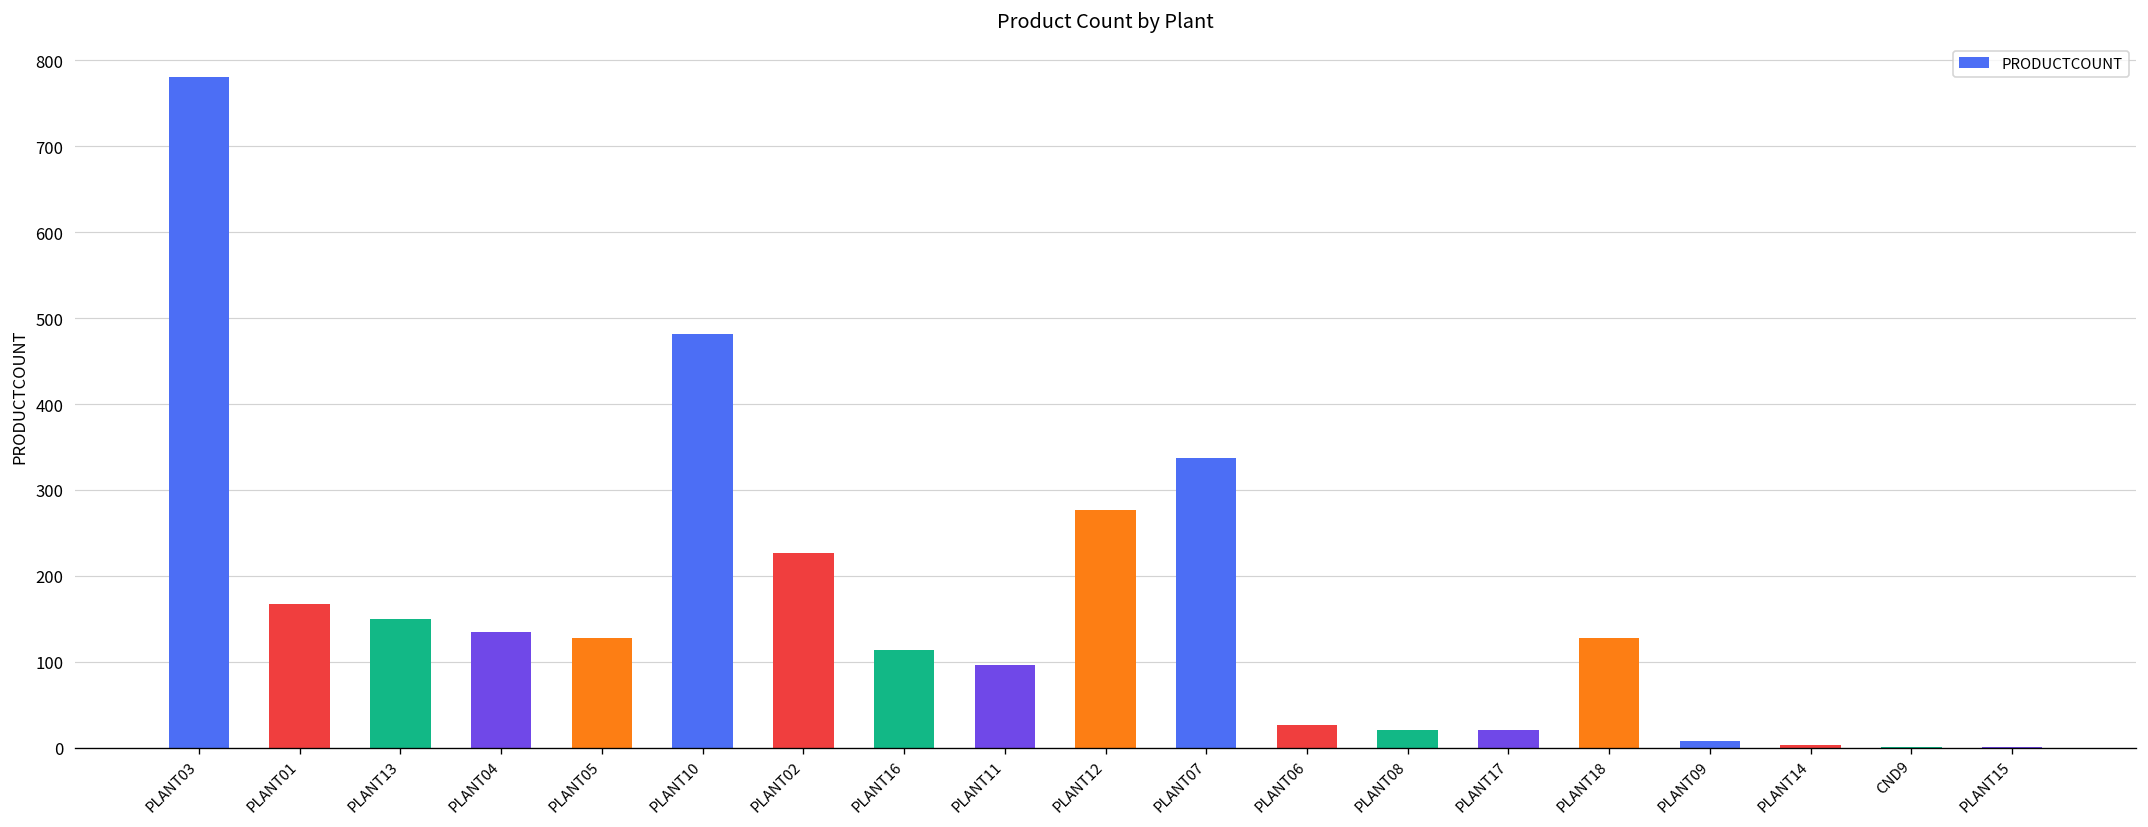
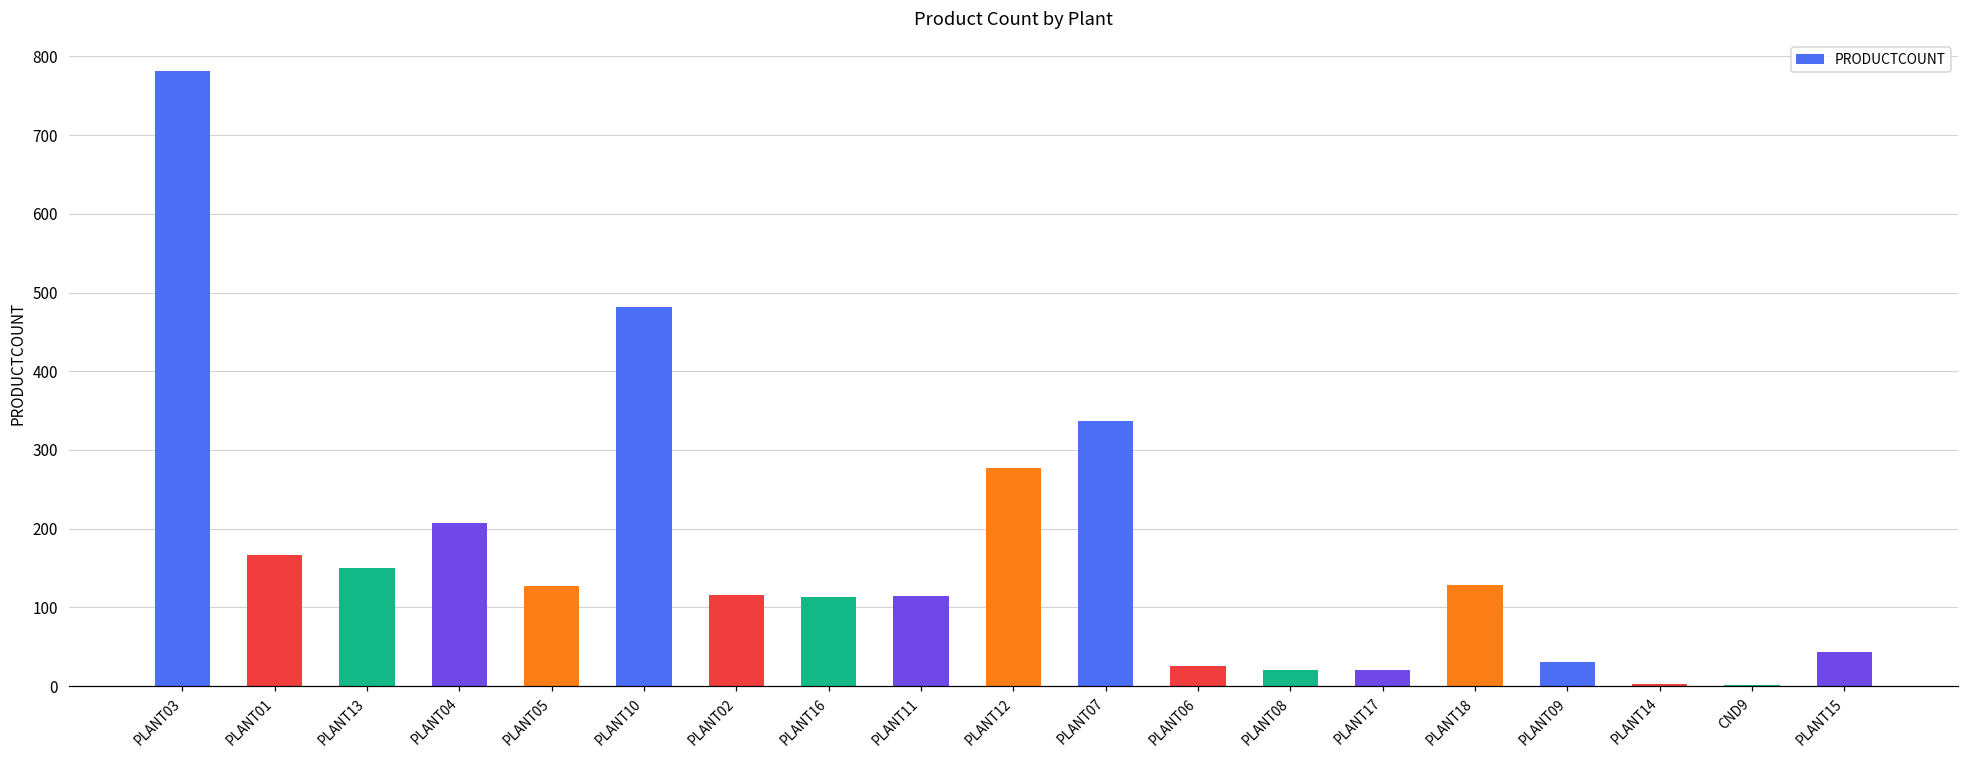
  {
    "PLANT03": 780,
    "PLANT01": 170,
    "PLANT13": 150,
-   "PLANT04": 130,
+   "PLANT04": 210,
    "PLANT05": 130,
    "PLANT10": 480,
-   "PLANT02": 230,
+   "PLANT02": 120,
    "PLANT16": 110,
-   "PLANT11": 100,
+   "PLANT11": 110,
    "PLANT12": 280,
    "PLANT07": 340,
    "PLANT06": 30,
    "PLANT08": 20,
    "PLANT17": 20,
    "PLANT18": 130,
-   "PLANT09": 10,
-   "PLANT15": 0
+   "PLANT09": 30,
+   "PLANT15": 40
  }
